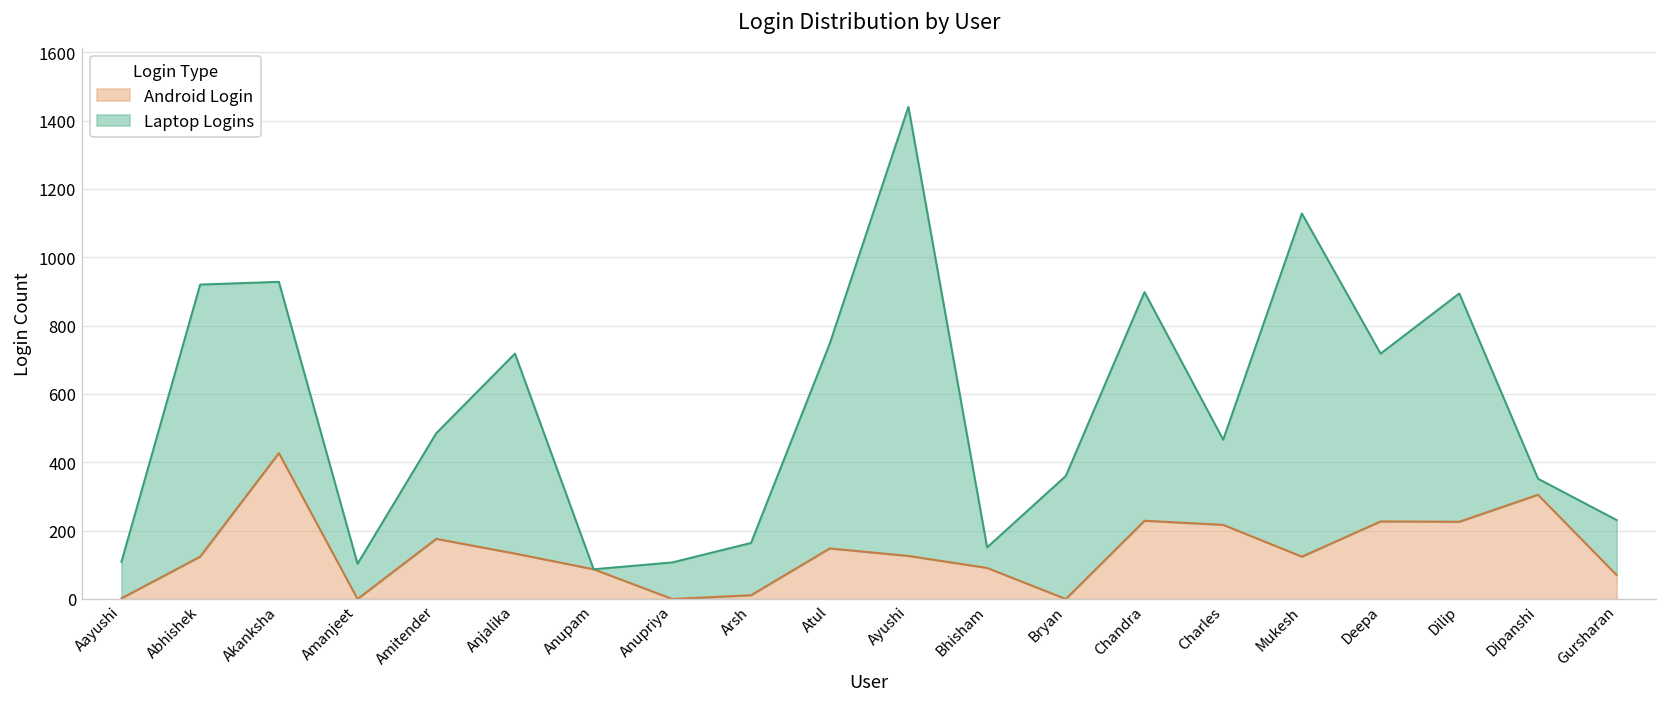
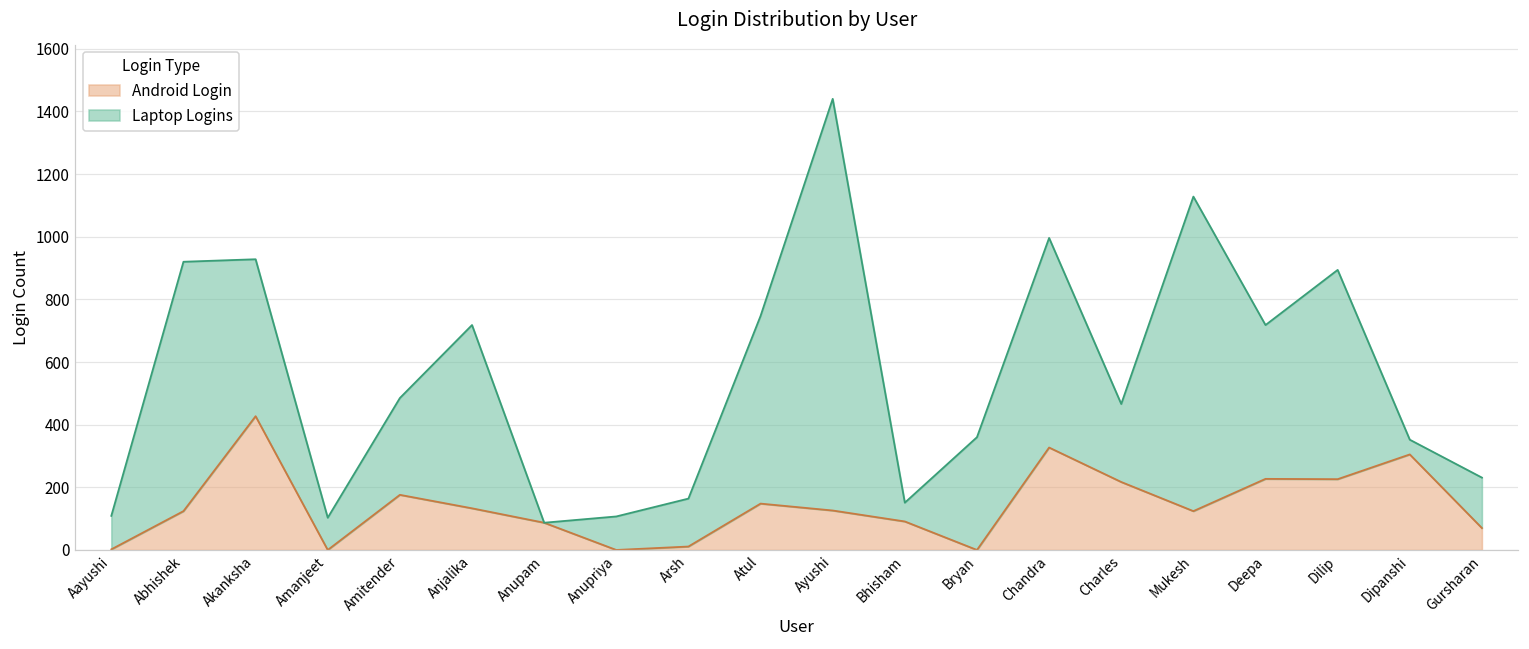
  {
    "Android Login": {
      "Aayushi": 0,
      "Abhishek": 120,
      "Akanksha": 430,
      "Amanjeet": 0,
      "Amitender": 180,
      "Anjalika": 130,
      "Anupriya": 0,
      "Arsh": 10,
      "Atul": 150,
      "Ayushi": 130,
      "Bhisham": 90,
      "Bryan": 0,
-     "Chandra": 230,
+     "Chandra": 330,
      "Charles": 220,
      "Mukesh": 120,
      "Deepa": 230,
      "Dilip": 230,
      "Dipanshi": 310,
      "Gursharan": 70
    },
    "Laptop Logins": {
      "Aayushi": 110,
      "Abhishek": 800,
      "Akanksha": 500,
      "Amanjeet": 100,
      "Amitender": 310,
      "Anjalika": 590,
      "Anupriya": 110,
      "Arsh": 150,
      "Atul": 600,
      "Ayushi": 1310,
      "Bhisham": 60,
      "Bryan": 360,
      "Chandra": 670,
      "Charles": 250,
      "Mukesh": 1000,
      "Deepa": 490,
      "Dilip": 670,
      "Dipanshi": 50,
      "Gursharan": 160
    }
  }
